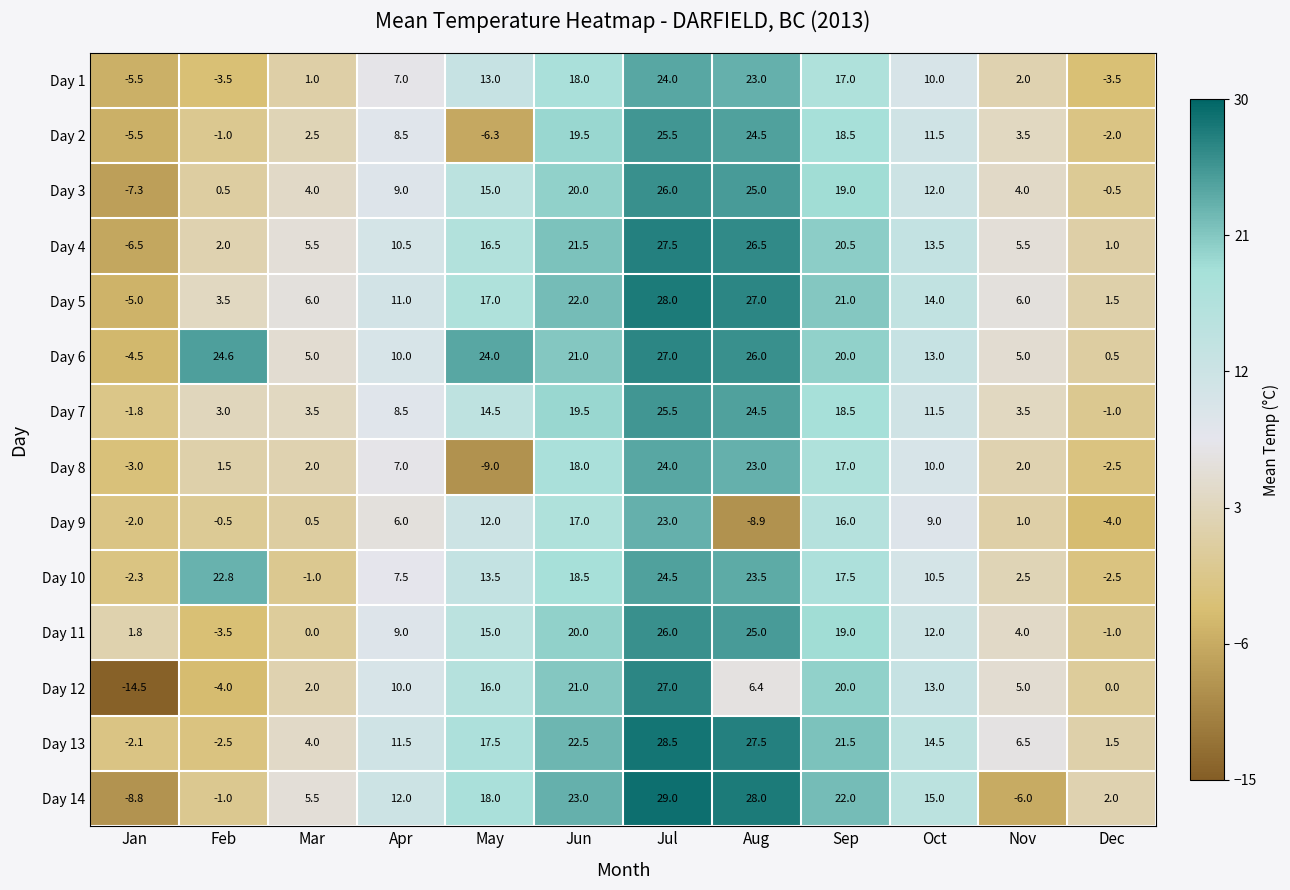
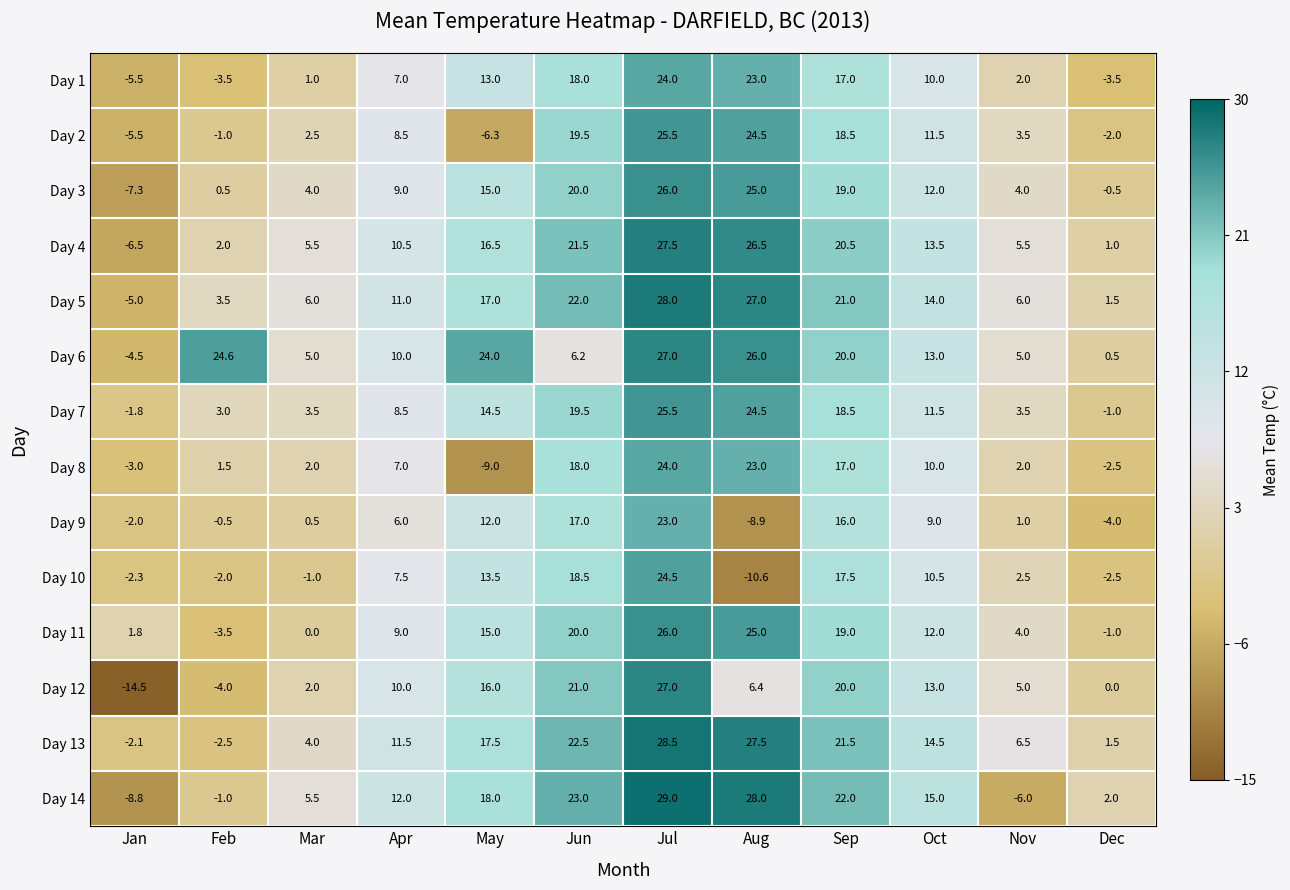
  {
    "Day 1": {
      "Jan": -5.5,
      "Feb": -3.5,
      "Mar": 1.0,
      "Apr": 7.0,
      "May": 13.0,
      "Jun": 18.0,
      "Jul": 24.0,
      "Aug": 23.0,
      "Sep": 17.0,
      "Oct": 10.0,
      "Nov": 2.0,
      "Dec": -3.5
    },
    "Day 2": {
      "Jan": -5.5,
      "Feb": -1.0,
      "Mar": 2.5,
      "Apr": 8.5,
      "May": -6.3,
      "Jun": 19.5,
      "Jul": 25.5,
      "Aug": 24.5,
      "Sep": 18.5,
      "Oct": 11.5,
      "Nov": 3.5,
      "Dec": -2.0
    },
    "Day 3": {
      "Jan": -7.3,
      "Feb": 0.5,
      "Mar": 4.0,
      "Apr": 9.0,
      "May": 15.0,
      "Jun": 20.0,
      "Jul": 26.0,
      "Aug": 25.0,
      "Sep": 19.0,
      "Oct": 12.0,
      "Nov": 4.0,
      "Dec": -0.5
    },
    "Day 4": {
      "Jan": -6.5,
      "Feb": 2.0,
      "Mar": 5.5,
      "Apr": 10.5,
      "May": 16.5,
      "Jun": 21.5,
      "Jul": 27.5,
      "Aug": 26.5,
      "Sep": 20.5,
      "Oct": 13.5,
      "Nov": 5.5,
      "Dec": 1.0
    },
    "Day 5": {
      "Jan": -5.0,
      "Feb": 3.5,
      "Mar": 6.0,
      "Apr": 11.0,
      "May": 17.0,
      "Jun": 22.0,
      "Jul": 28.0,
      "Aug": 27.0,
      "Sep": 21.0,
      "Oct": 14.0,
      "Nov": 6.0,
      "Dec": 1.5
    },
    "Day 6": {
      "Jan": -4.5,
      "Feb": 24.6,
      "Mar": 5.0,
      "Apr": 10.0,
      "May": 24.0,
-     "Jun": 21.0,
+     "Jun": 6.2,
      "Jul": 27.0,
      "Aug": 26.0,
      "Sep": 20.0,
      "Oct": 13.0,
      "Nov": 5.0,
      "Dec": 0.5
    },
    "Day 7": {
      "Jan": -1.8,
      "Feb": 3.0,
      "Mar": 3.5,
      "Apr": 8.5,
      "May": 14.5,
      "Jun": 19.5,
      "Jul": 25.5,
      "Aug": 24.5,
      "Sep": 18.5,
      "Oct": 11.5,
      "Nov": 3.5,
      "Dec": -1.0
    },
    "Day 8": {
      "Jan": -3.0,
      "Feb": 1.5,
      "Mar": 2.0,
      "Apr": 7.0,
      "May": -9.0,
      "Jun": 18.0,
      "Jul": 24.0,
      "Aug": 23.0,
      "Sep": 17.0,
      "Oct": 10.0,
      "Nov": 2.0,
      "Dec": -2.5
    },
    "Day 9": {
      "Jan": -2.0,
      "Feb": -0.5,
      "Mar": 0.5,
      "Apr": 6.0,
      "May": 12.0,
      "Jun": 17.0,
      "Jul": 23.0,
      "Aug": -8.9,
      "Sep": 16.0,
      "Oct": 9.0,
      "Nov": 1.0,
      "Dec": -4.0
    },
    "Day 10": {
      "Jan": -2.3,
-     "Feb": 22.8,
+     "Feb": -2.0,
      "Mar": -1.0,
      "Apr": 7.5,
      "May": 13.5,
      "Jun": 18.5,
      "Jul": 24.5,
-     "Aug": 23.5,
+     "Aug": -10.6,
      "Sep": 17.5,
      "Oct": 10.5,
      "Nov": 2.5,
      "Dec": -2.5
    },
    "Day 11": {
      "Jan": 1.8,
      "Feb": -3.5,
      "Mar": 0.0,
      "Apr": 9.0,
      "May": 15.0,
      "Jun": 20.0,
      "Jul": 26.0,
      "Aug": 25.0,
      "Sep": 19.0,
      "Oct": 12.0,
      "Nov": 4.0,
      "Dec": -1.0
    },
    "Day 12": {
      "Jan": -14.5,
      "Feb": -4.0,
      "Mar": 2.0,
      "Apr": 10.0,
      "May": 16.0,
      "Jun": 21.0,
      "Jul": 27.0,
      "Aug": 6.4,
      "Sep": 20.0,
      "Oct": 13.0,
      "Nov": 5.0,
      "Dec": 0.0
    },
    "Day 13": {
      "Jan": -2.1,
      "Feb": -2.5,
      "Mar": 4.0,
      "Apr": 11.5,
      "May": 17.5,
      "Jun": 22.5,
      "Jul": 28.5,
      "Aug": 27.5,
      "Sep": 21.5,
      "Oct": 14.5,
      "Nov": 6.5,
      "Dec": 1.5
    },
    "Day 14": {
      "Jan": -8.8,
      "Feb": -1.0,
      "Mar": 5.5,
      "Apr": 12.0,
      "May": 18.0,
      "Jun": 23.0,
      "Jul": 29.0,
      "Aug": 28.0,
      "Sep": 22.0,
      "Oct": 15.0,
      "Nov": -6.0,
      "Dec": 2.0
    }
  }
